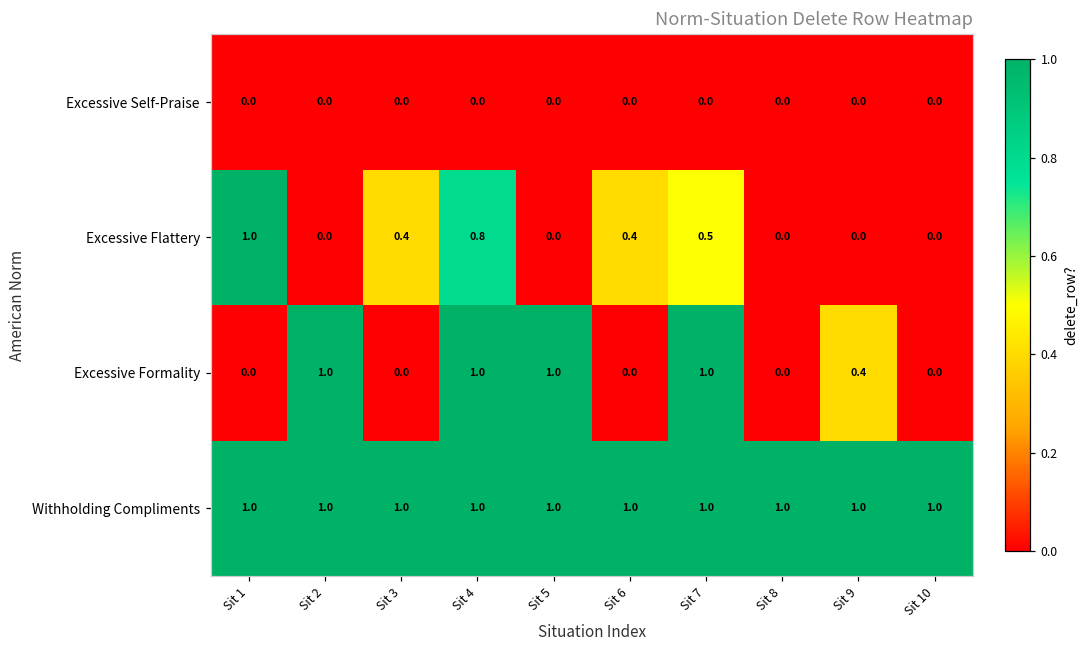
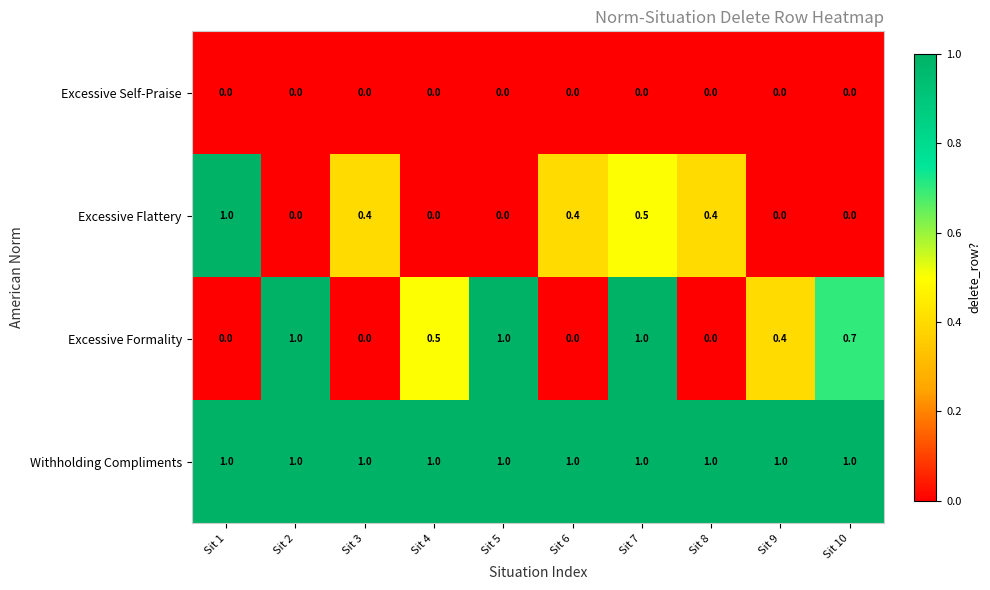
  {
    "Excessive Self-Praise": {
      "Sit 1": 0.0,
      "Sit 2": 0.0,
      "Sit 3": 0.0,
      "Sit 4": 0.0,
      "Sit 5": 0.0,
      "Sit 6": 0.0,
      "Sit 7": 0.0,
      "Sit 8": 0.0,
      "Sit 9": 0.0,
      "Sit 10": 0.0
    },
    "Excessive Flattery": {
      "Sit 1": 1.0,
      "Sit 2": 0.0,
      "Sit 3": 0.4,
-     "Sit 4": 0.8,
+     "Sit 4": 0.0,
      "Sit 5": 0.0,
      "Sit 6": 0.4,
      "Sit 7": 0.5,
-     "Sit 8": 0.0,
+     "Sit 8": 0.4,
      "Sit 9": 0.0,
      "Sit 10": 0.0
    },
    "Excessive Formality": {
      "Sit 1": 0.0,
      "Sit 2": 1.0,
      "Sit 3": 0.0,
-     "Sit 4": 1.0,
+     "Sit 4": 0.5,
      "Sit 5": 1.0,
      "Sit 6": 0.0,
      "Sit 7": 1.0,
      "Sit 8": 0.0,
      "Sit 9": 0.4,
-     "Sit 10": 0.0
+     "Sit 10": 0.7
    },
    "Withholding Compliments": {
      "Sit 1": 1.0,
      "Sit 2": 1.0,
      "Sit 3": 1.0,
      "Sit 4": 1.0,
      "Sit 5": 1.0,
      "Sit 6": 1.0,
      "Sit 7": 1.0,
      "Sit 8": 1.0,
      "Sit 9": 1.0,
      "Sit 10": 1.0
    }
  }
